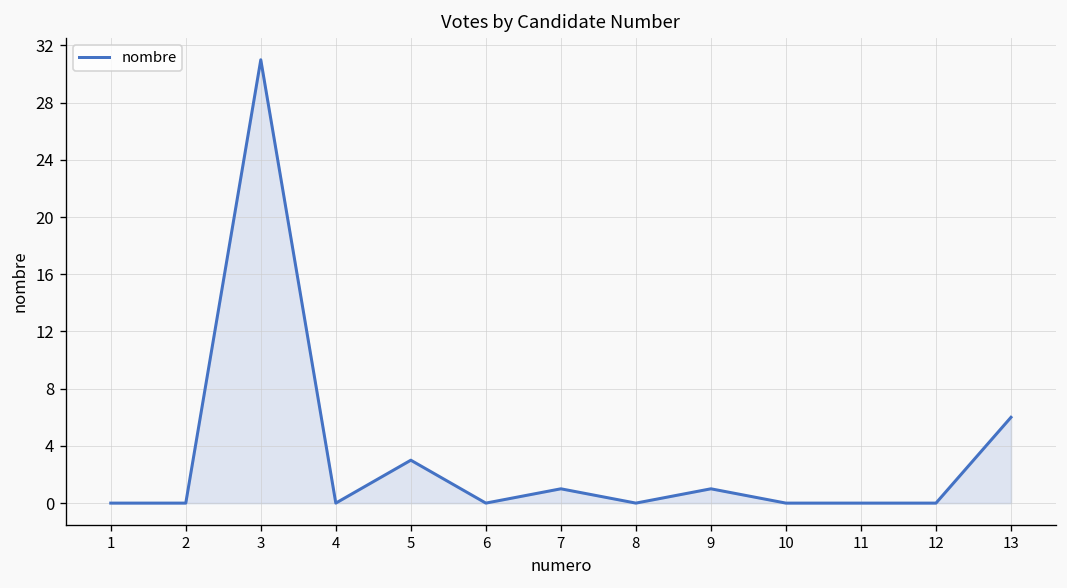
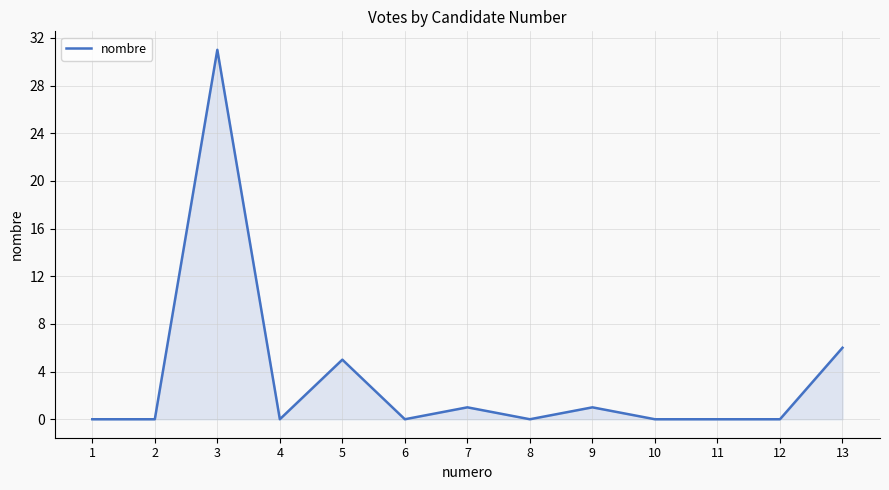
  {
    "1": 0,
    "2": 0,
    "3": 31,
    "4": 0,
-   "5": 3,
+   "5": 5,
    "6": 0,
    "7": 1,
    "8": 0,
    "9": 1,
    "10": 0,
    "11": 0,
    "12": 0,
    "13": 6
  }
